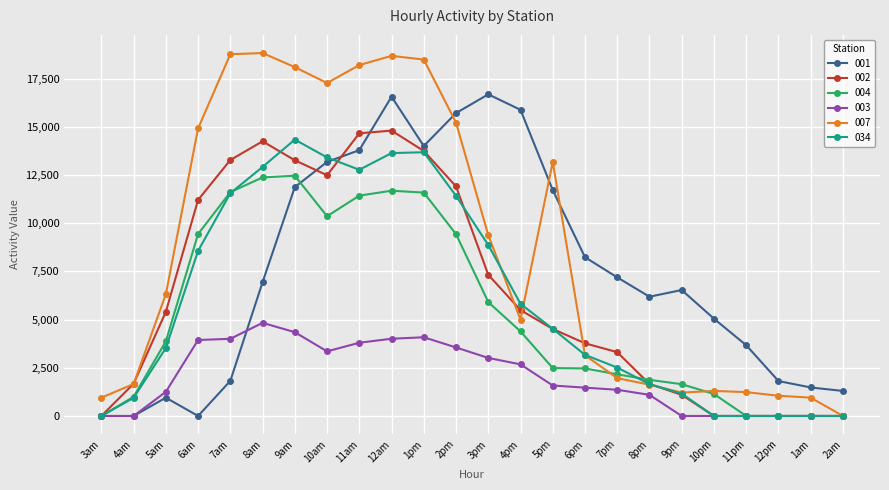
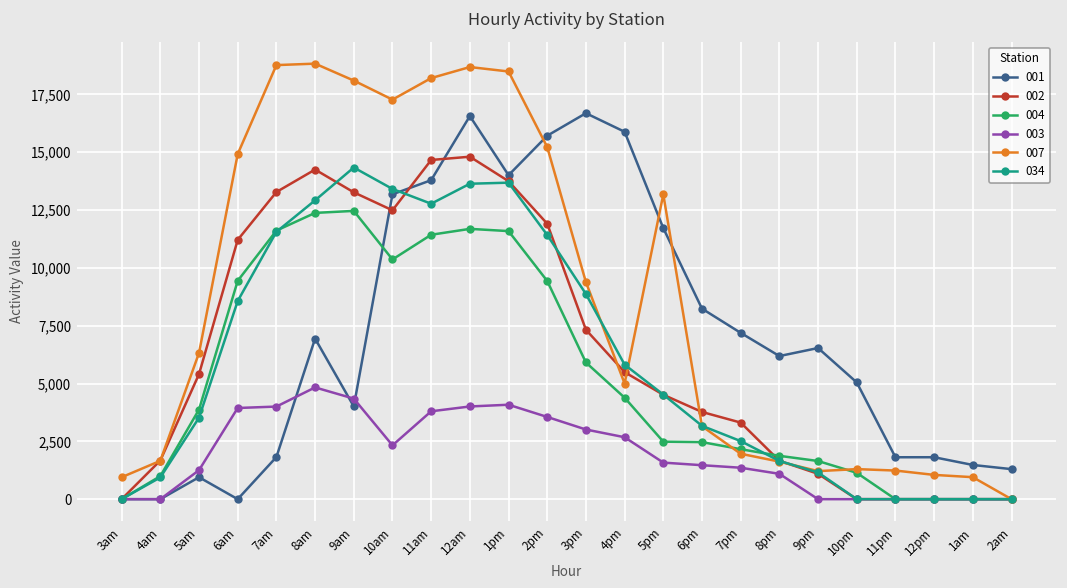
  {
    "001": {
      "5am": "900",
      "6am": "0",
      "7am": "1,800",
      "8am": "6,900",
-     "9am": "11,900",
+     "9am": "4,000",
      "10am": "13,200",
      "11am": "13,800",
      "12am": "16,600",
      "1pm": "14,000",
      "2pm": "15,700",
      "3pm": "16,700",
      "4pm": "15,900",
      "5pm": "11,700",
      "6pm": "8,200",
      "7pm": "7,200",
      "8pm": "6,200",
      "9pm": "6,500",
      "10pm": "5,000",
-     "11pm": "3,700",
+     "11pm": "1,800",
      "12pm": "1,800",
      "1am": "1,500",
      "2am": "1,300"
    },
    "002": {
      "5am": "5,400",
      "6am": "11,200",
      "7am": "13,300",
      "8am": "14,200",
      "9am": "13,300",
      "10am": "12,500",
      "11am": "14,700",
      "12am": "14,800",
      "2pm": "11,900",
      "3pm": "7,300",
      "4pm": "5,500",
      "6pm": "3,800",
      "7pm": "3,300"
    },
    "003": {
      "5am": "1,300",
      "6am": "3,900",
      "7am": "4,000",
      "8am": "4,800",
      "9am": "4,300",
-     "10am": "3,400",
+     "10am": "2,300",
      "11am": "3,800",
      "12am": "4,000",
      "1pm": "4,100",
      "2pm": "3,600",
      "3pm": "3,000",
      "4pm": "2,700",
      "5pm": "1,600",
      "6pm": "1,500",
      "7pm": "1,400",
      "8pm": "1,100",
      "9pm": "0"
    },
    "007": {
      "3am": "900",
      "5am": "6,300",
      "6am": "14,900",
      "7am": "18,800",
      "8am": "18,800",
      "9am": "18,100",
      "10am": "17,300",
      "11am": "18,200",
      "12am": "18,700",
      "1pm": "18,500",
      "2pm": "15,200",
      "3pm": "9,400",
      "4pm": "5,000",
      "5pm": "13,200",
      "7pm": "2,000",
      "10pm": "1,300",
      "11pm": "1,200",
      "12pm": "1,000",
      "1am": "1,000"
    }
  }
